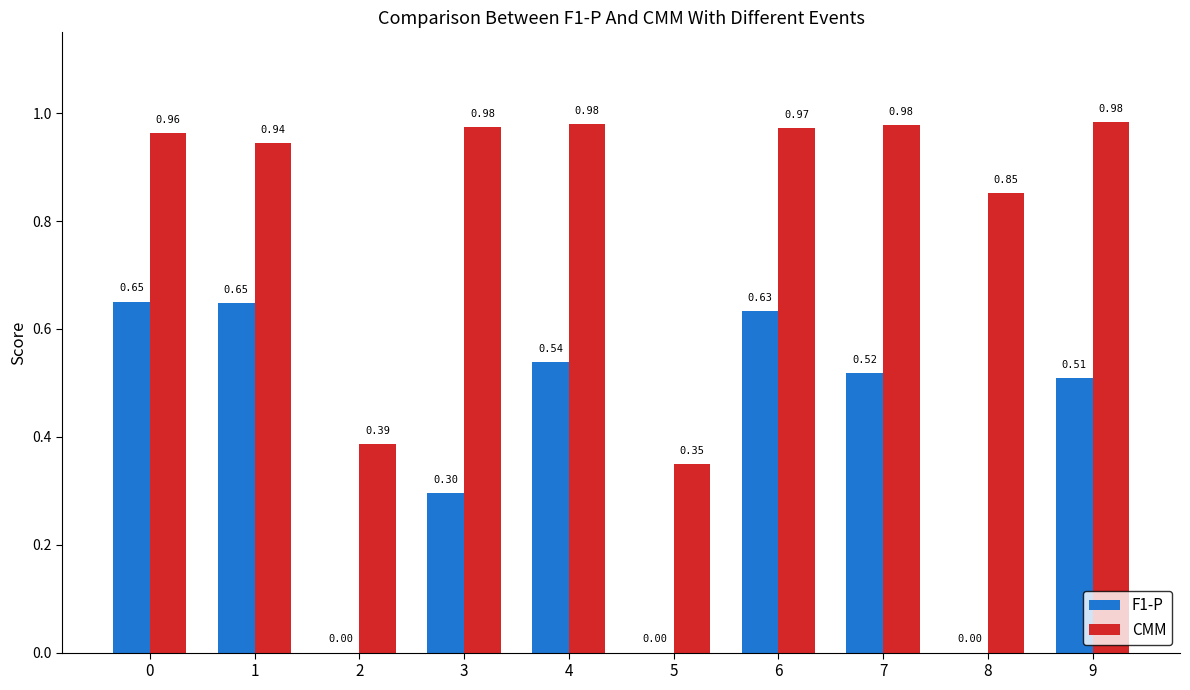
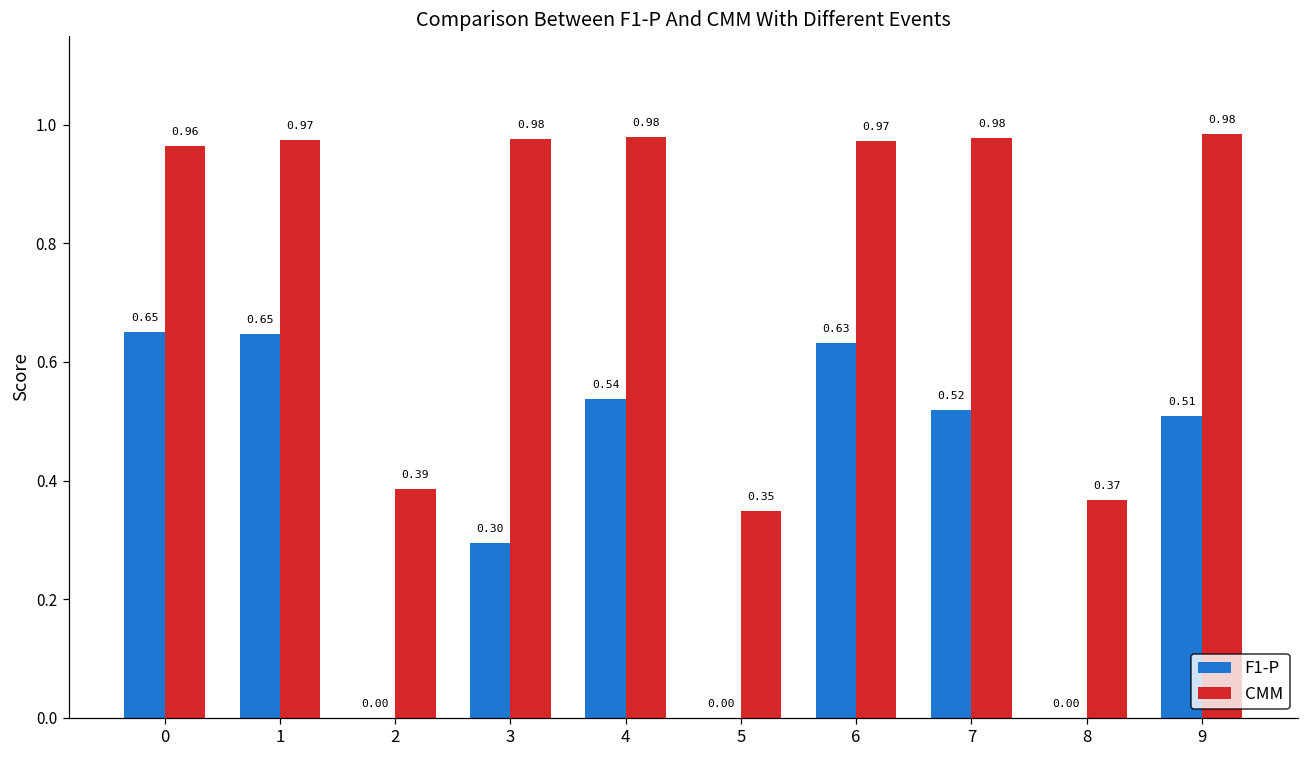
  {
    "F1-P": {
      "0": 0.65,
      "1": 0.65,
      "2": 0.00,
      "3": 0.30,
      "4": 0.54,
      "5": 0.00,
      "6": 0.63,
      "7": 0.52,
      "8": 0.00,
      "9": 0.51
    },
    "CMM": {
      "0": 0.96,
-     "1": 0.94,
+     "1": 0.97,
      "2": 0.39,
      "3": 0.98,
      "4": 0.98,
      "5": 0.35,
      "6": 0.97,
      "7": 0.98,
-     "8": 0.85,
+     "8": 0.37,
      "9": 0.98
    }
  }
